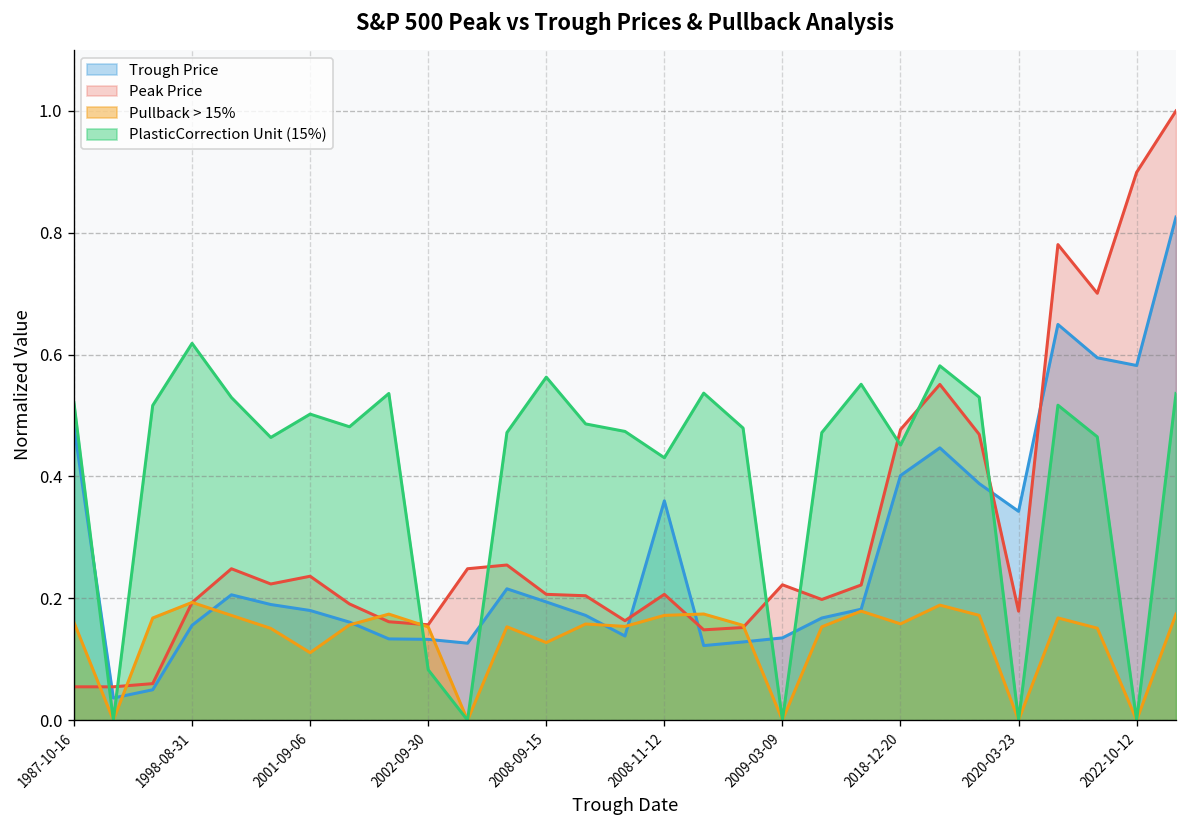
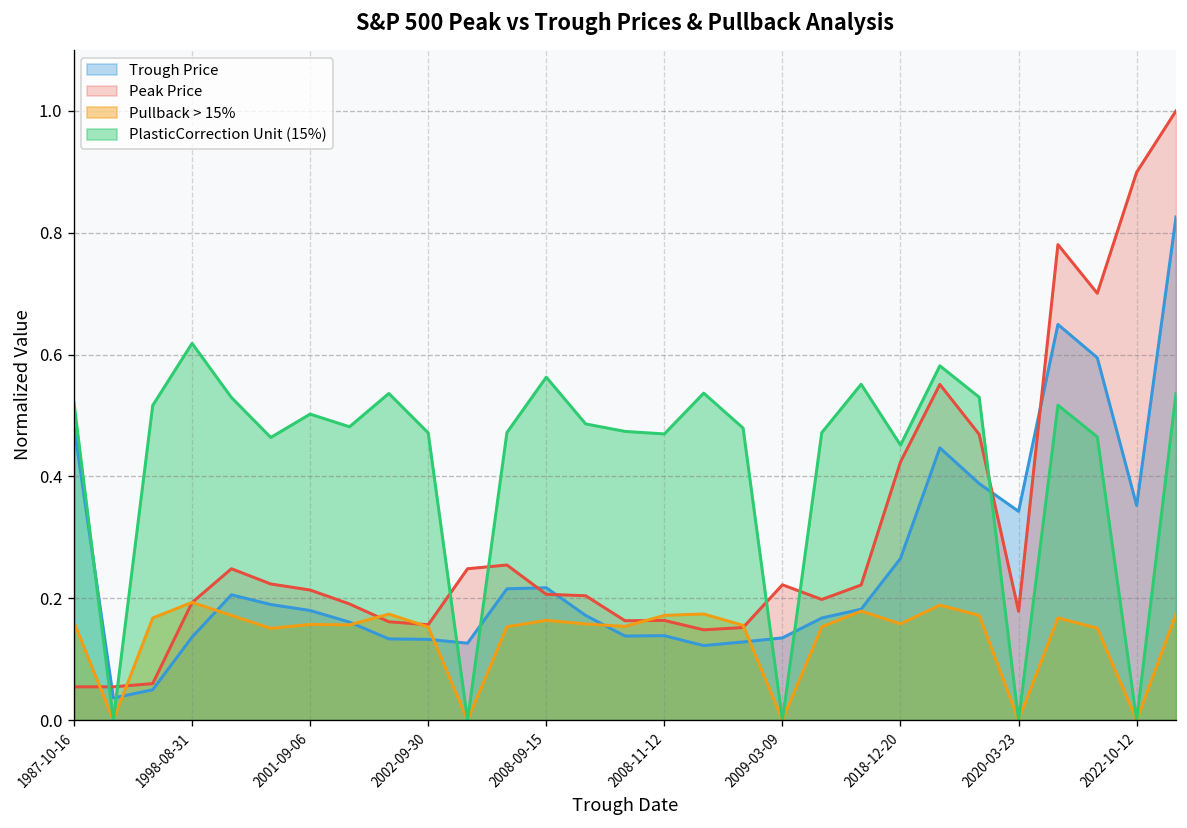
  {
    "Trough Price": {
      "1987-10-16": 0.48,
-     "1998-08-31": 0.16,
+     "1998-08-31": 0.14,
      "2001-09-06": 0.18,
      "2002-09-30": 0.13,
-     "2008-09-15": 0.19,
-     "2008-11-12": 0.36,
+     "2008-09-15": 0.22,
+     "2008-11-12": 0.14,
      "2009-03-09": 0.14,
-     "2018-12-20": 0.40,
+     "2018-12-20": 0.27,
      "2020-03-23": 0.34,
-     "2022-10-12": 0.58
+     "2022-10-12": 0.35
    },
    "Peak Price": {
      "1987-10-16": 0.05,
-     "2001-09-06": 0.24,
+     "2001-09-06": 0.21,
      "2008-09-15": 0.21,
-     "2008-11-12": 0.21,
+     "2008-11-12": 0.16,
      "2009-03-09": 0.22,
-     "2018-12-20": 0.48,
+     "2018-12-20": 0.42,
      "2020-03-23": 0.18,
      "2022-10-12": 0.90
    },
    "Pullback > 15%": {
      "1987-10-16": 0.16,
-     "2001-09-06": 0.11,
-     "2008-09-15": 0.13,
+     "2001-09-06": 0.16,
+     "2008-09-15": 0.16,
      "2008-11-12": 0.17,
      "2018-12-20": 0.16
    },
    "PlasticCorrection Unit (15%)": {
      "1987-10-16": 0.52,
      "1998-08-31": 0.62,
      "2001-09-06": 0.50,
-     "2002-09-30": 0.08,
+     "2002-09-30": 0.47,
      "2008-09-15": 0.56,
-     "2008-11-12": 0.43,
+     "2008-11-12": 0.47,
      "2018-12-20": 0.45
    }
  }
